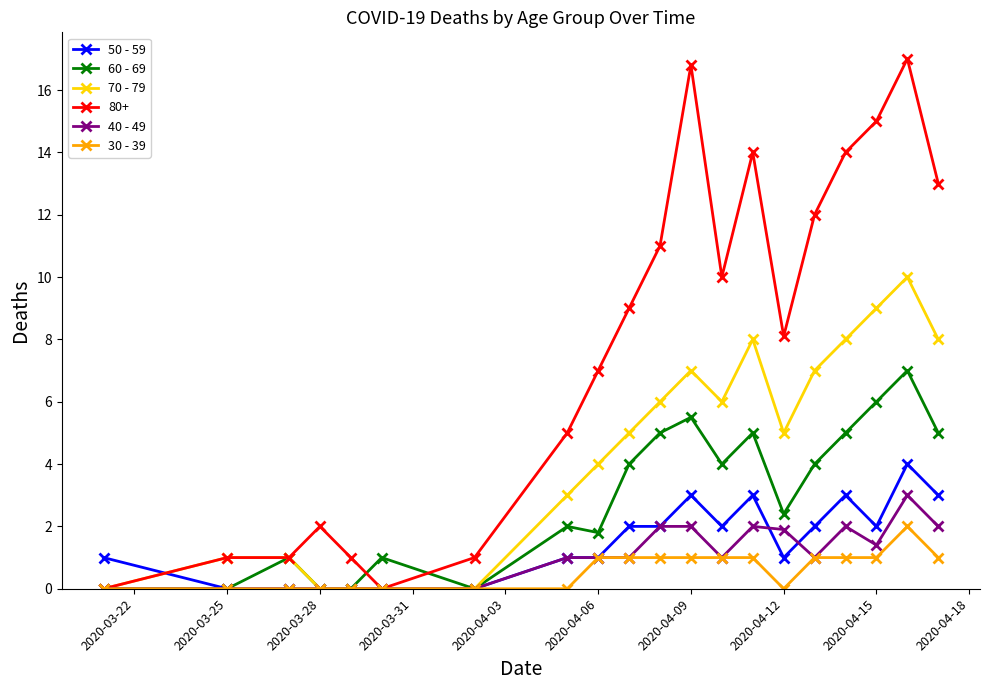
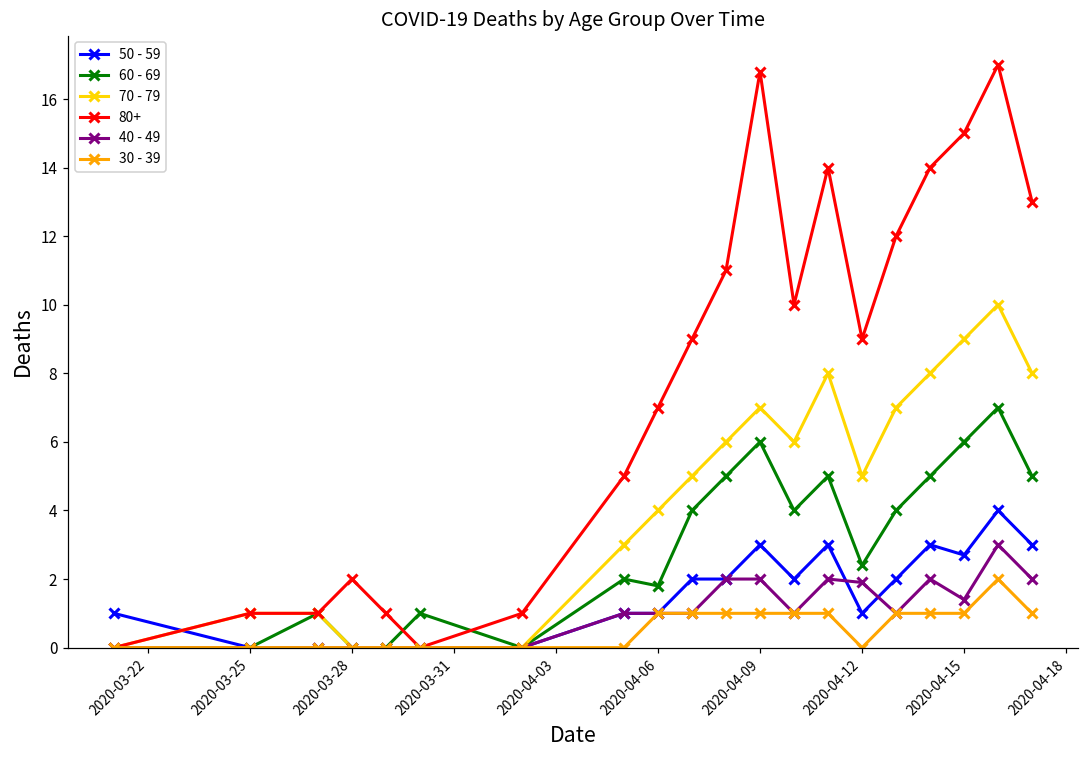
  {
    "50 - 59": {
      "2020-04-09": 3.0,
      "2020-04-12": 1.0,
-     "2020-04-15": 2.0
+     "2020-04-15": 2.7
    },
    "60 - 69": {
      "2020-04-06": 1.8,
-     "2020-04-09": 5.5,
+     "2020-04-09": 6.0,
      "2020-04-12": 2.4,
      "2020-04-15": 6.0
    },
    "80+": {
      "2020-03-28": 2.0,
      "2020-04-06": 7.0,
      "2020-04-09": 16.8,
-     "2020-04-12": 8.1,
+     "2020-04-12": 9.0,
      "2020-04-15": 15.0
    },
    "40 - 49": {
      "2020-04-09": 2.0,
      "2020-04-12": 1.9,
      "2020-04-15": 1.4
    }
  }
